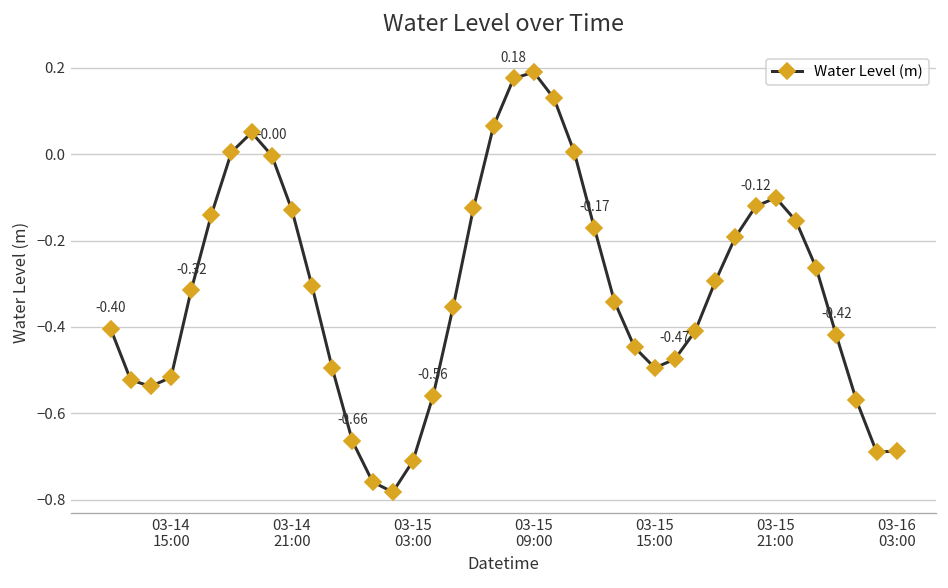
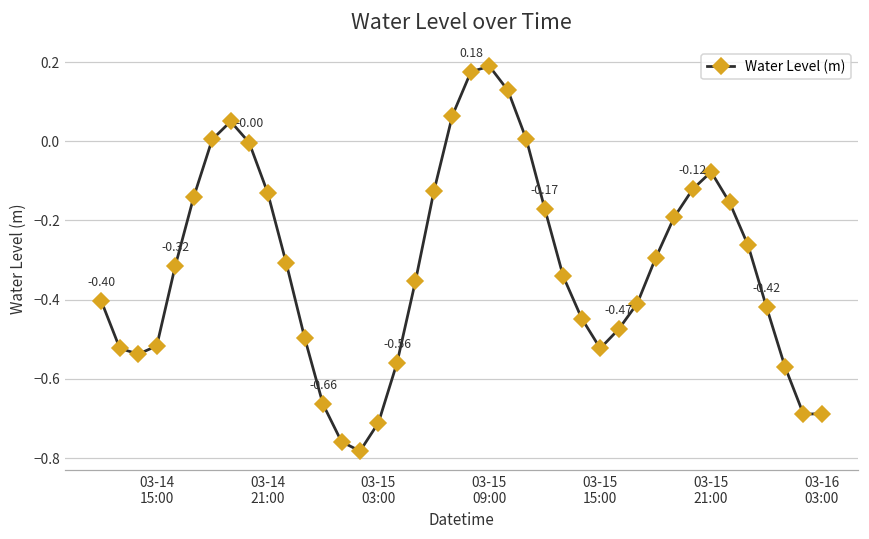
  {
    "03-14 15:00": -0.52,
    "03-14 21:00": -0.13,
    "03-15 03:00": -0.71,
-   "03-15 15:00": -0.49,
-   "03-15 21:00": -0.10,
+   "03-15 15:00": -0.52,
+   "03-15 21:00": -0.08,
    "03-16 03:00": -0.69
  }
